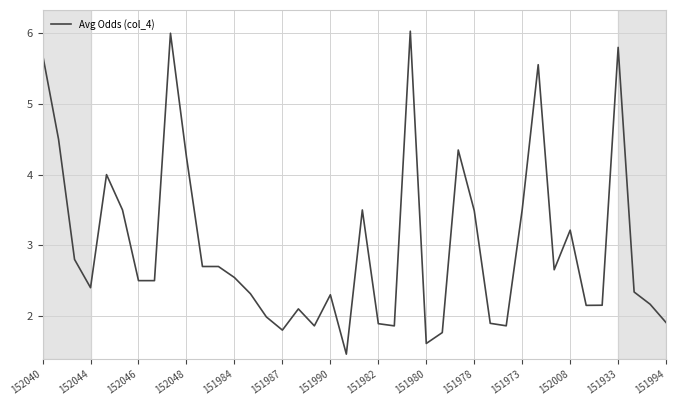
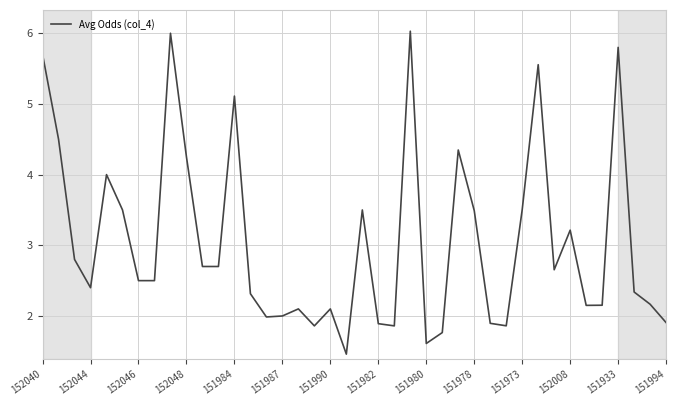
  {
    "152040": 5.7,
    "152044": 2.4,
    "152046": 2.5,
    "152048": 4.3,
-   "151984": 2.5,
-   "151987": 1.8,
-   "151990": 2.3,
+   "151984": 5.1,
+   "151987": 2.0,
+   "151990": 2.1,
    "151982": 1.9,
    "151980": 1.6,
    "151978": 3.5,
    "151973": 3.5,
    "152008": 3.2,
    "151933": 5.8,
    "151994": 1.9
  }
